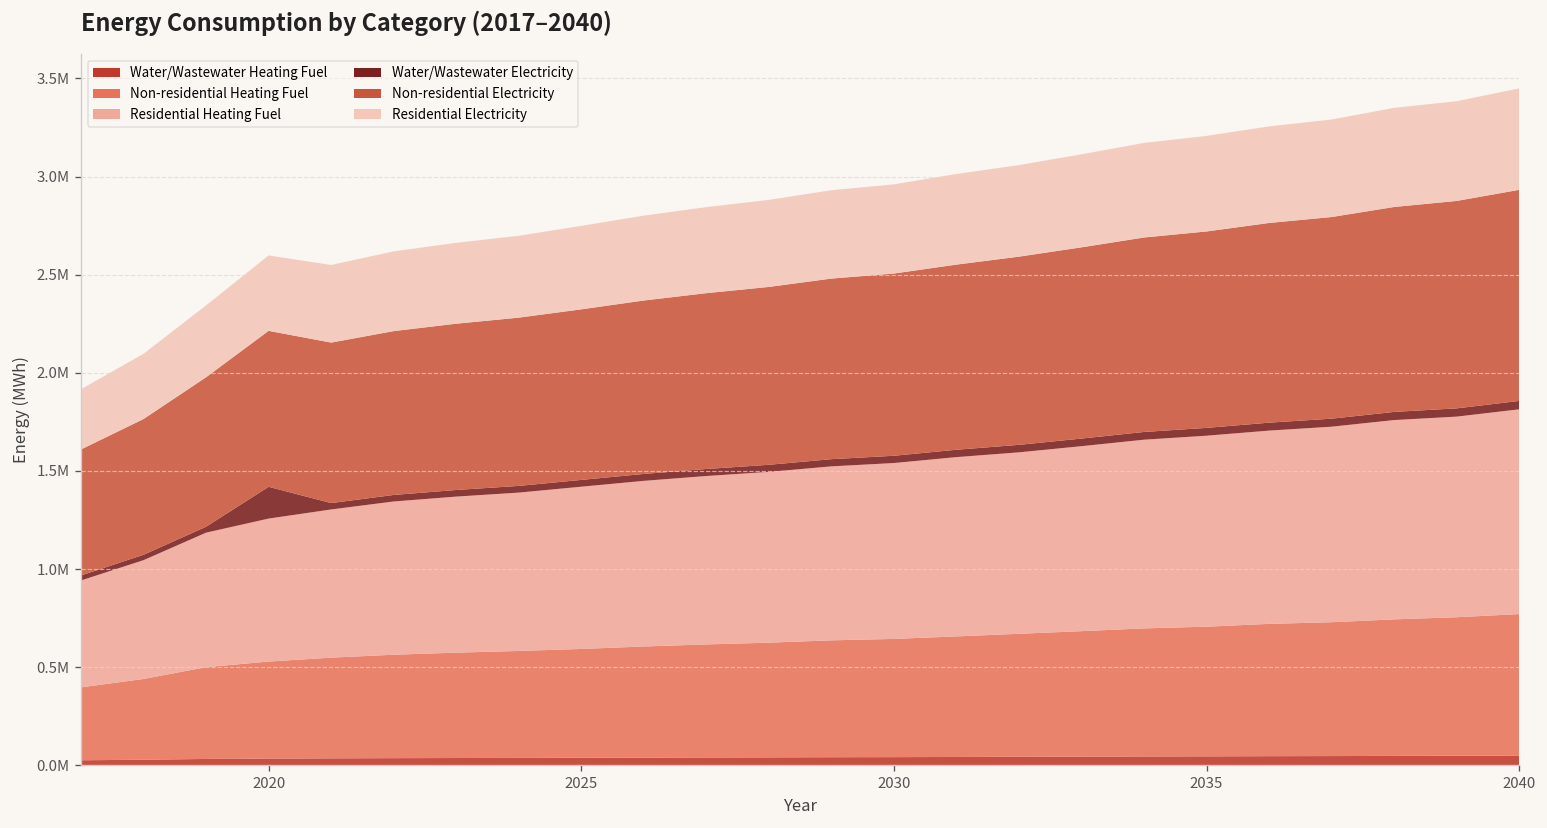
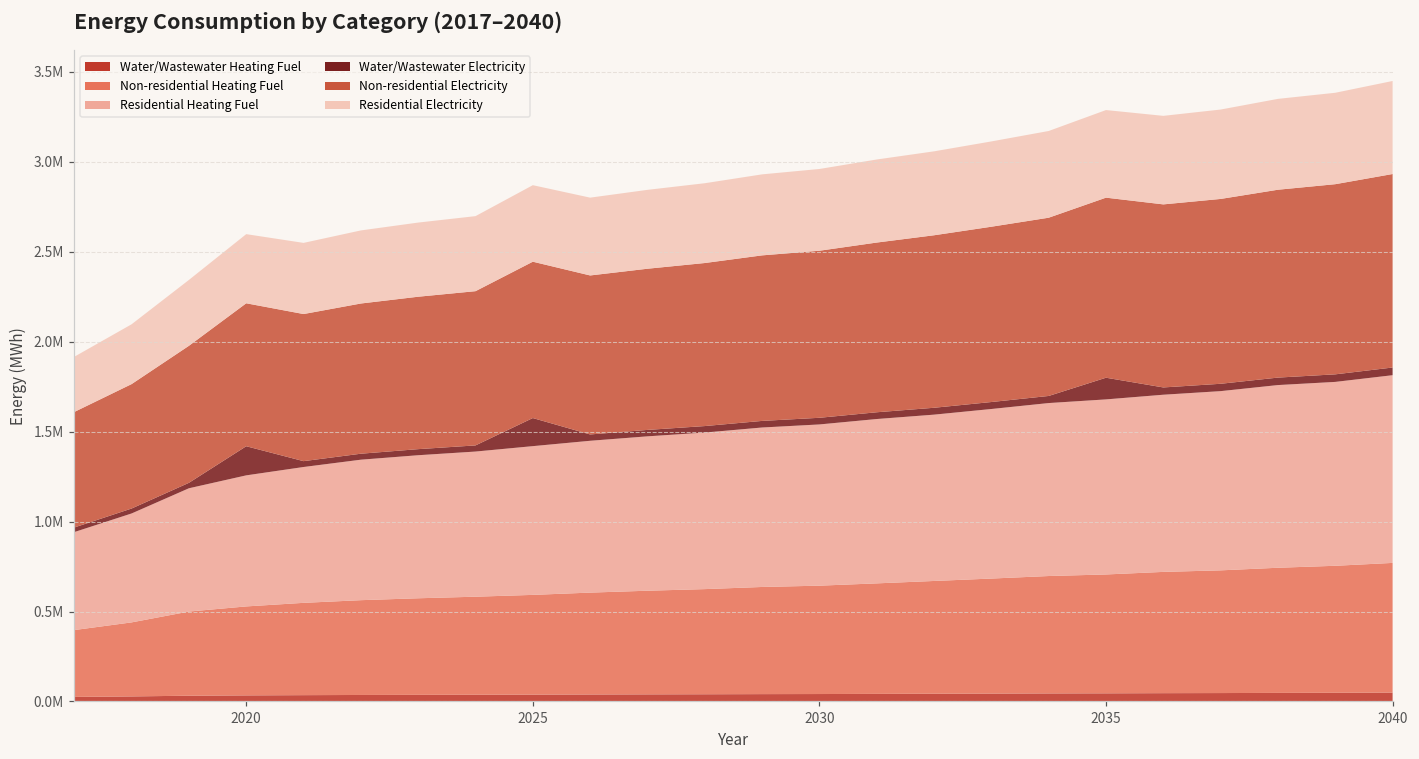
  {
    "Water/Wastewater Electricity": {
      "2020": 160000,
-     "2025": 30000,
+     "2025": 160000,
      "2030": 40000,
-     "2035": 40000,
+     "2035": 120000,
      "2040": 40000
    }
  }
